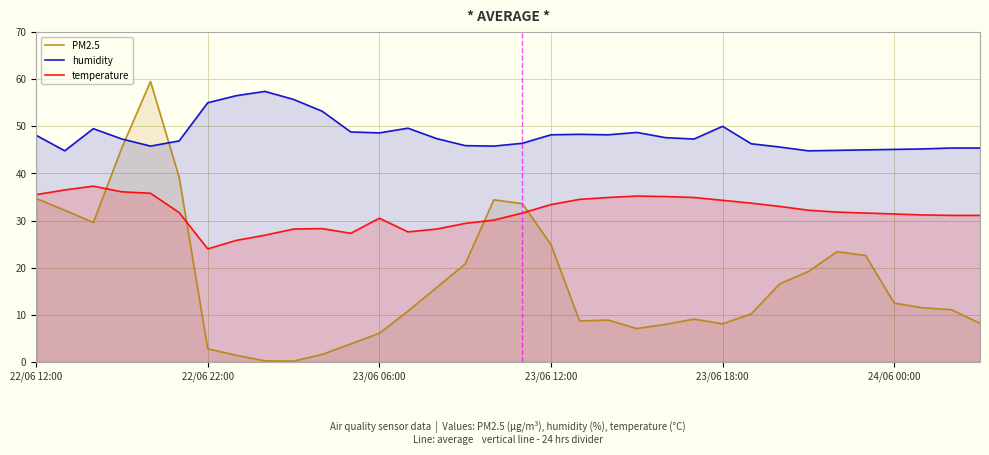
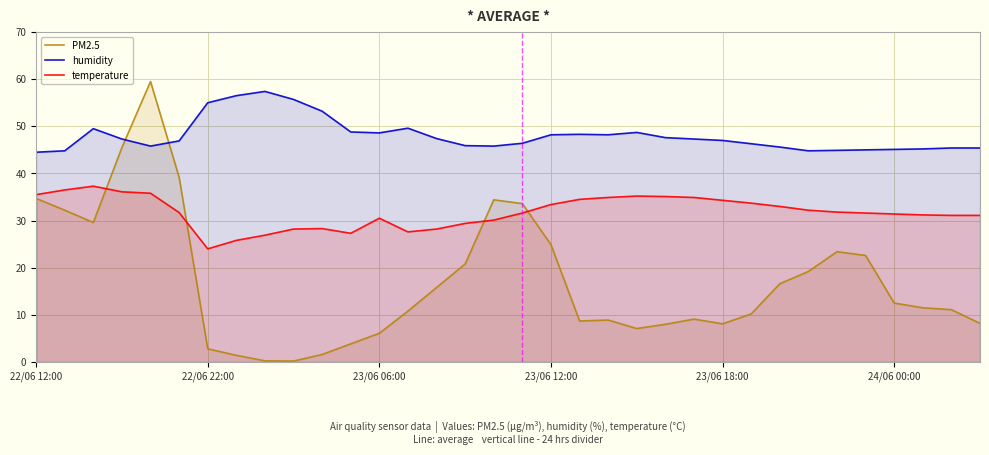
  {
    "PM2.5": {
      "22/06 12:00": 35,
      "22/06 22:00": 3,
      "23/06 06:00": 6,
      "23/06 12:00": 25,
      "23/06 18:00": 8,
      "24/06 00:00": 13
    },
    "humidity": {
-     "22/06 12:00": 48,
+     "22/06 12:00": 45,
      "22/06 22:00": 55,
      "23/06 06:00": 49,
      "23/06 12:00": 48,
-     "23/06 18:00": 50,
+     "23/06 18:00": 47,
      "24/06 00:00": 45
    },
    "temperature": {
      "22/06 12:00": 36,
      "22/06 22:00": 24,
      "23/06 06:00": 31,
      "23/06 12:00": 33,
      "23/06 18:00": 34,
      "24/06 00:00": 31
    }
  }
